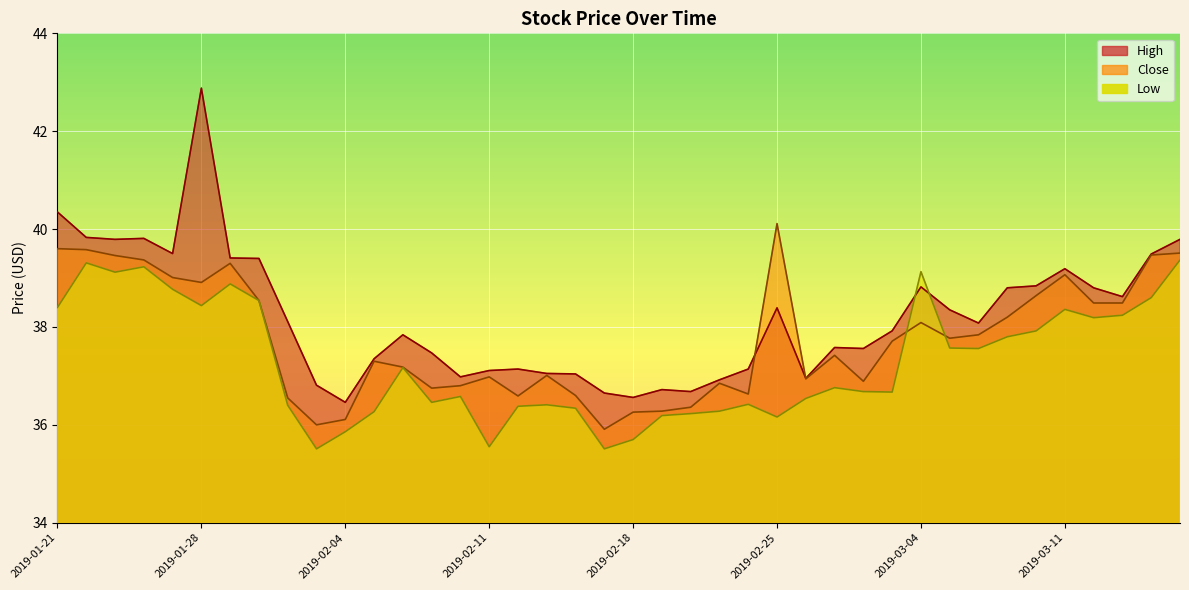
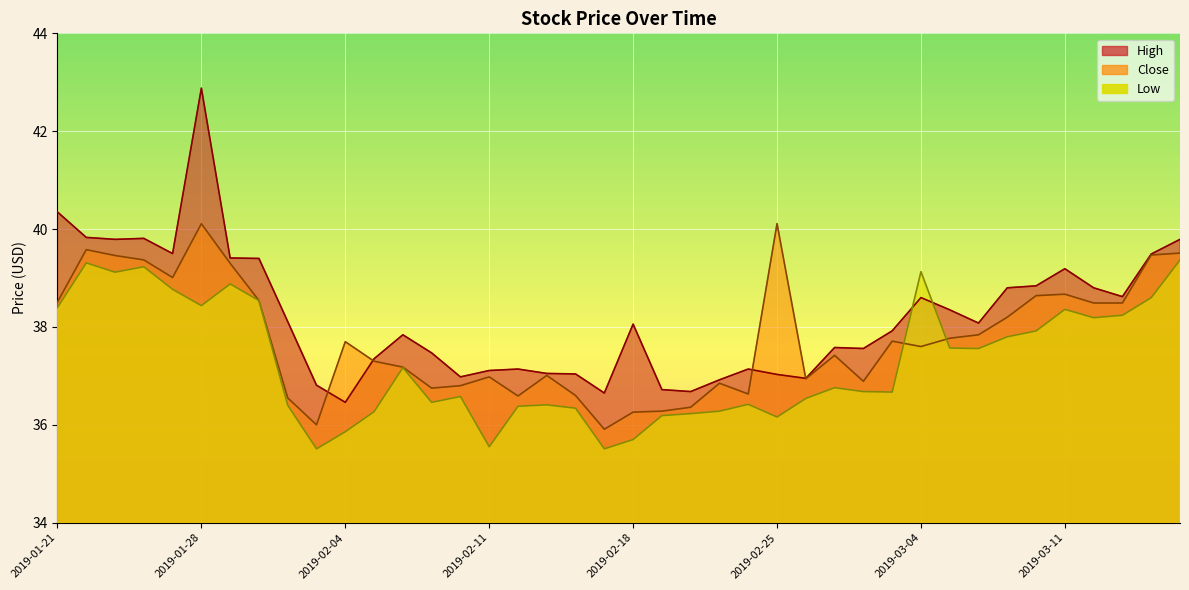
  {
    "High": {
      "2019-01-21": 40.4,
      "2019-01-28": 42.9,
      "2019-02-04": 36.5,
      "2019-02-11": 37.1,
-     "2019-02-18": 36.6,
-     "2019-02-25": 38.4,
-     "2019-03-04": 38.8,
+     "2019-02-18": 38.1,
+     "2019-02-25": 37.0,
+     "2019-03-04": 38.6,
      "2019-03-11": 39.2
    },
    "Close": {
-     "2019-01-21": 39.6,
-     "2019-01-28": 38.9,
-     "2019-02-04": 36.1,
+     "2019-01-21": 38.5,
+     "2019-01-28": 40.1,
+     "2019-02-04": 37.7,
      "2019-02-11": 37.0,
      "2019-02-18": 36.3,
      "2019-02-25": 40.1,
-     "2019-03-04": 38.1,
-     "2019-03-11": 39.1
+     "2019-03-04": 37.6,
+     "2019-03-11": 38.7
    },
    "Low": {
      "2019-01-21": 38.4,
      "2019-01-28": 38.4,
      "2019-02-04": 35.9,
      "2019-02-11": 35.6,
      "2019-02-18": 35.7,
      "2019-02-25": 36.2,
      "2019-03-04": 39.1,
      "2019-03-11": 38.4
    }
  }
